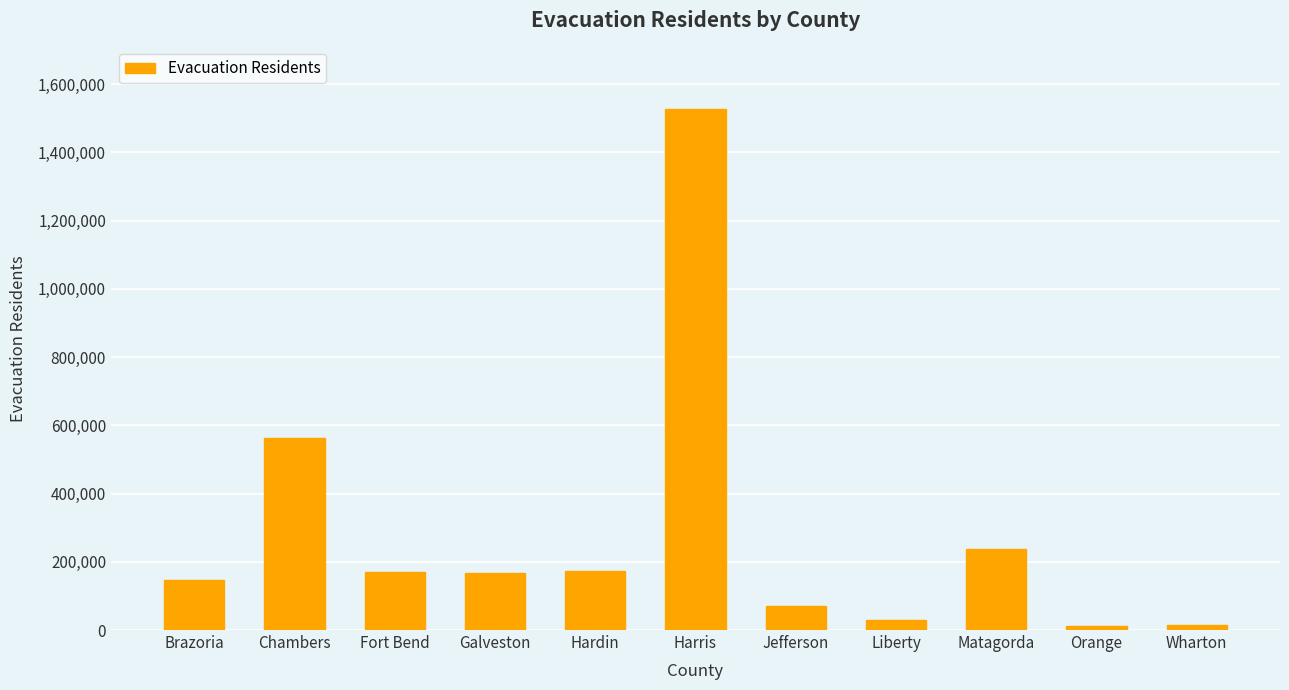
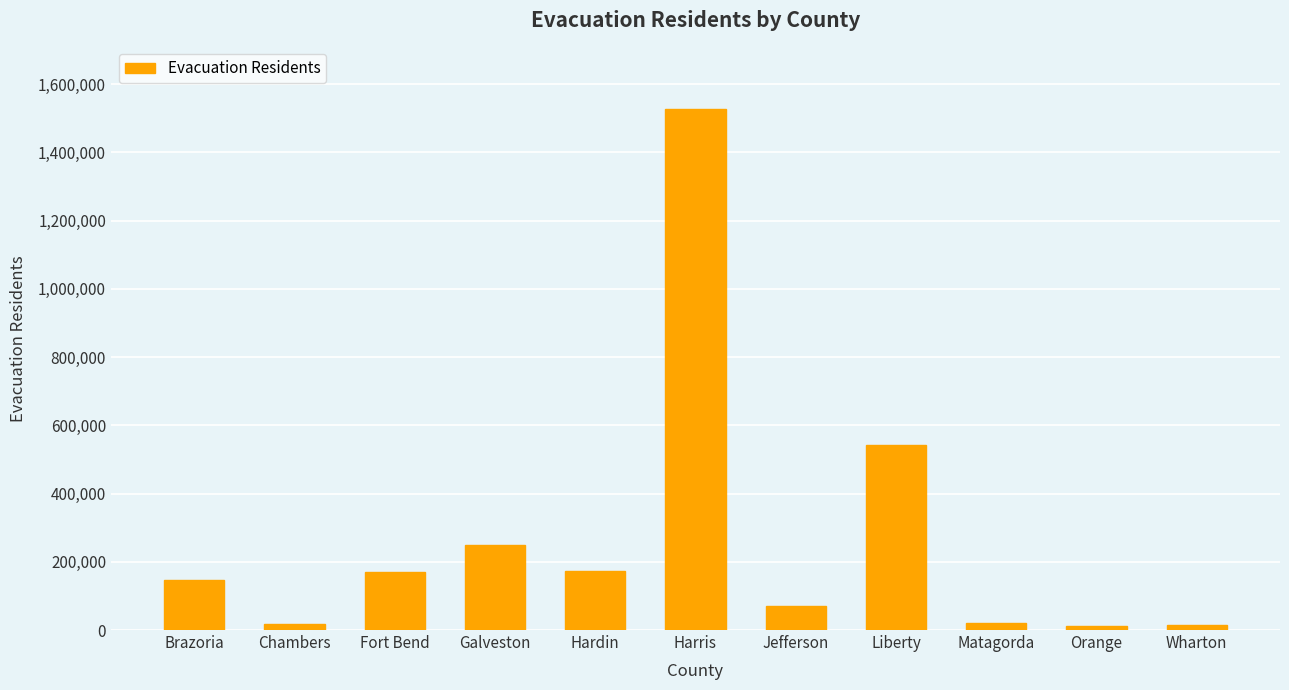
  {
    "Brazoria": "150,000",
-   "Chambers": "560,000",
+   "Chambers": "20,000",
    "Fort Bend": "170,000",
-   "Galveston": "170,000",
+   "Galveston": "250,000",
    "Hardin": "170,000",
    "Harris": "1,530,000",
    "Jefferson": "70,000",
-   "Liberty": "30,000",
-   "Matagorda": "240,000",
+   "Liberty": "540,000",
+   "Matagorda": "20,000",
    "Orange": "10,000",
    "Wharton": "10,000"
  }
